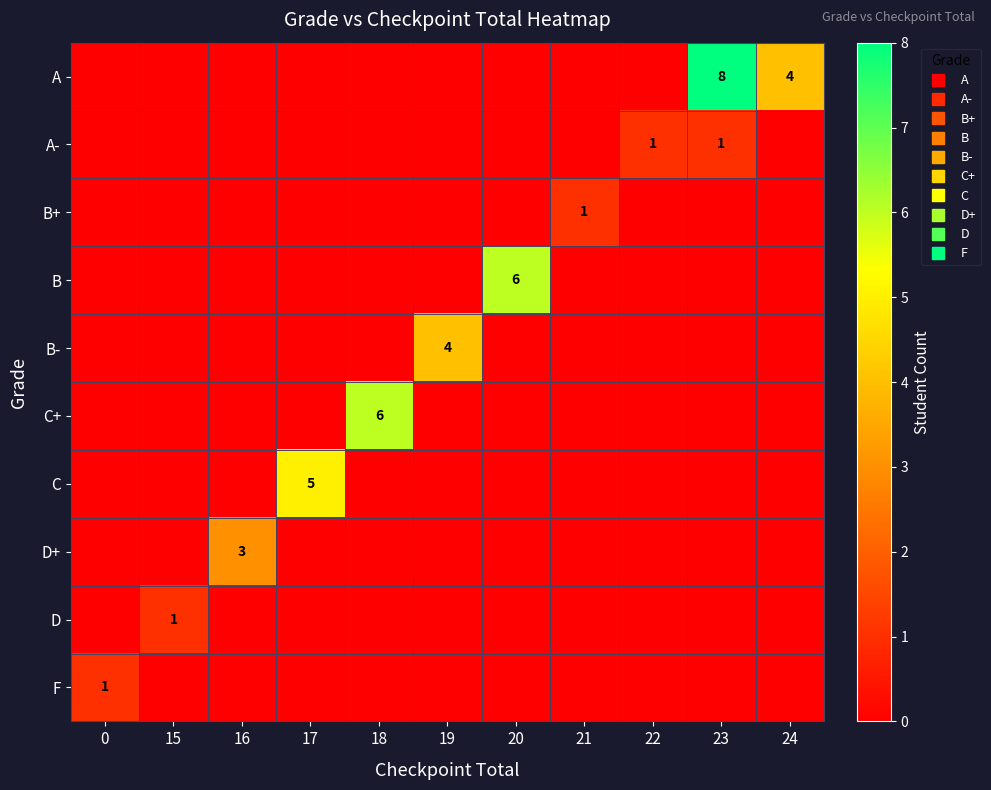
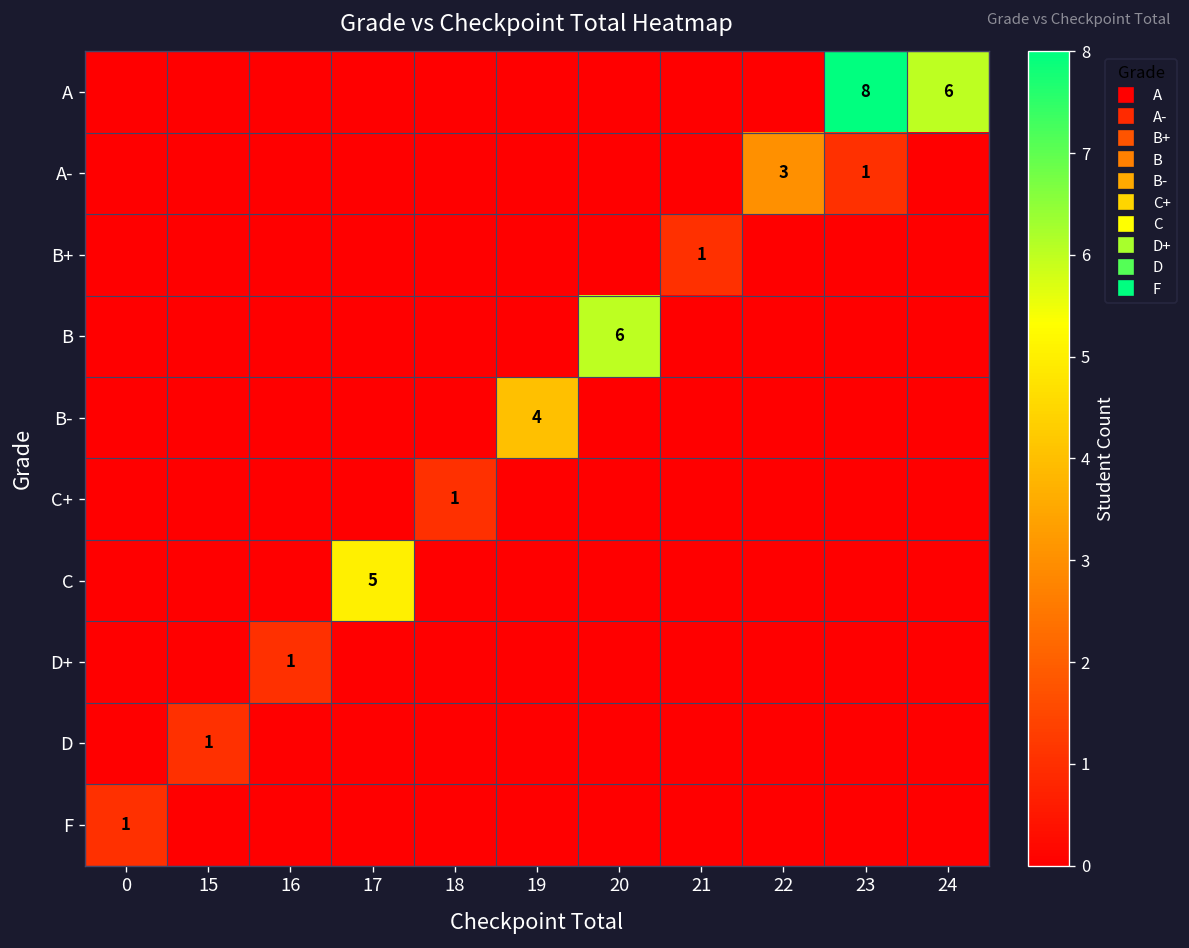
  {
    "A": {
      "23": 8,
-     "24": 4
+     "24": 6
    },
    "A-": {
-     "22": 1,
+     "22": 3,
      "23": 1
    },
    "B+": {
      "21": 1
    },
    "B": {
      "20": 6
    },
    "B-": {
      "19": 4
    },
    "C+": {
-     "18": 6
+     "18": 1
    },
    "C": {
      "17": 5
    },
    "D+": {
-     "16": 3
+     "16": 1
    },
    "D": {
      "15": 1
    },
    "F": {
      "0": 1
    }
  }
